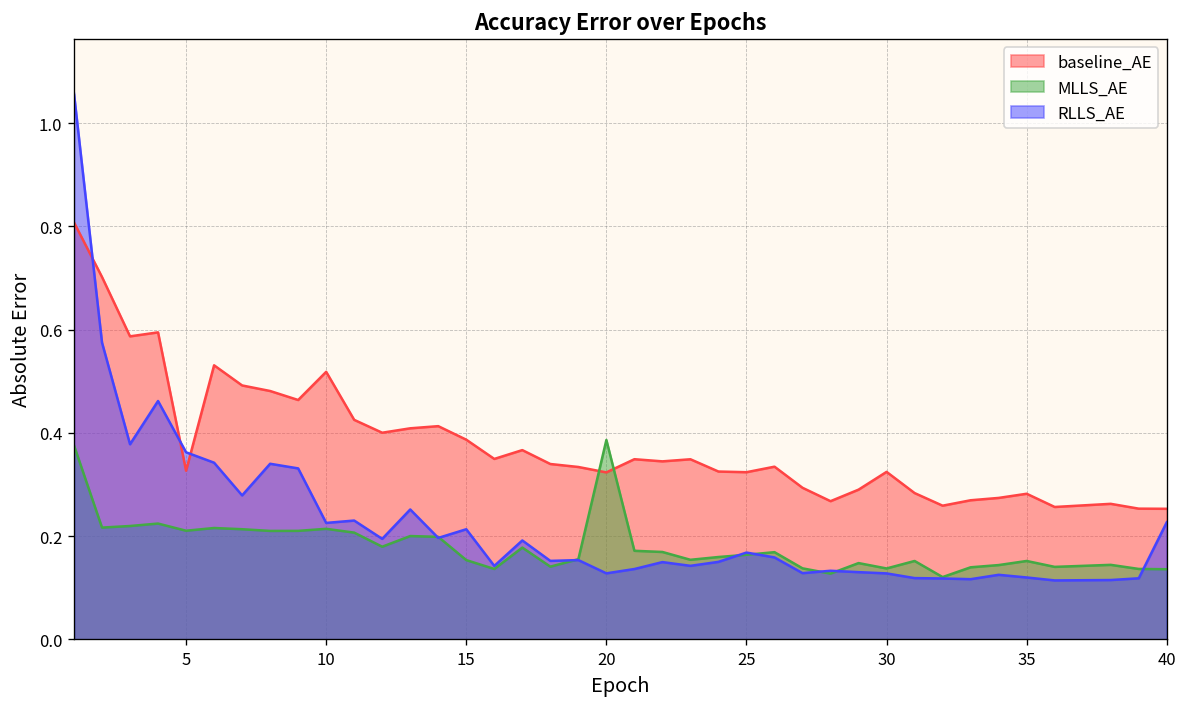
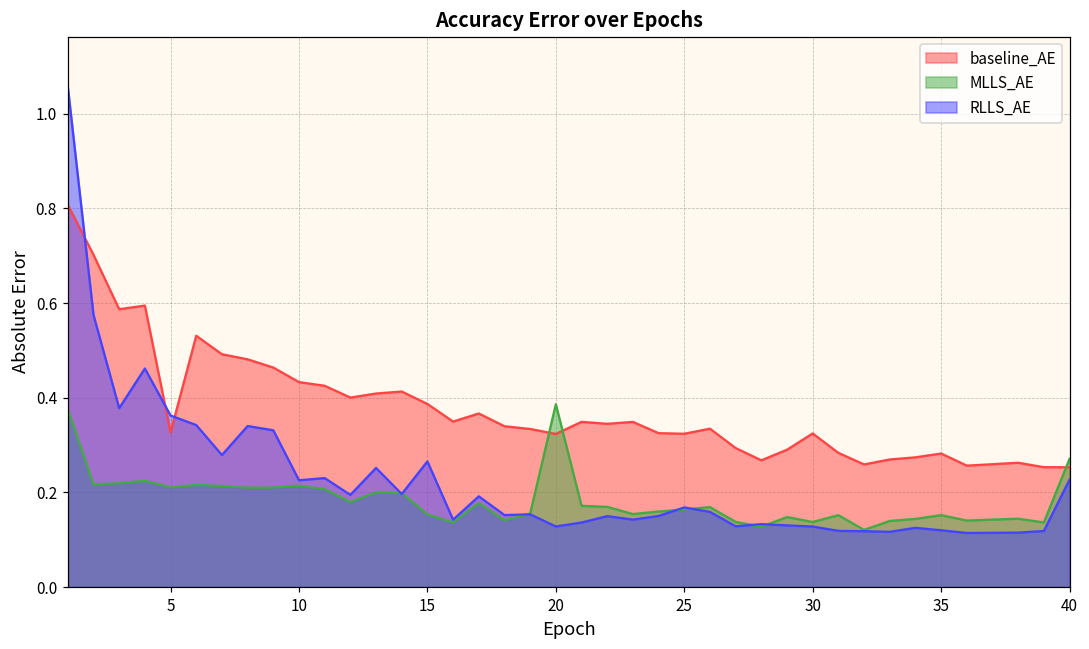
  {
    "baseline_AE": {
      "5": 0.33,
-     "10": 0.52,
+     "10": 0.43,
      "15": 0.39,
      "20": 0.32,
      "25": 0.32,
      "30": 0.32,
      "35": 0.28,
      "40": 0.25
    },
    "MLLS_AE": {
      "5": 0.21,
      "10": 0.21,
      "15": 0.15,
      "20": 0.39,
      "30": 0.14,
      "35": 0.15,
-     "40": 0.14
+     "40": 0.27
    },
    "RLLS_AE": {
      "5": 0.36,
      "10": 0.23,
-     "15": 0.21,
+     "15": 0.27,
      "20": 0.13,
      "30": 0.13,
      "35": 0.12,
      "40": 0.23
    }
  }
